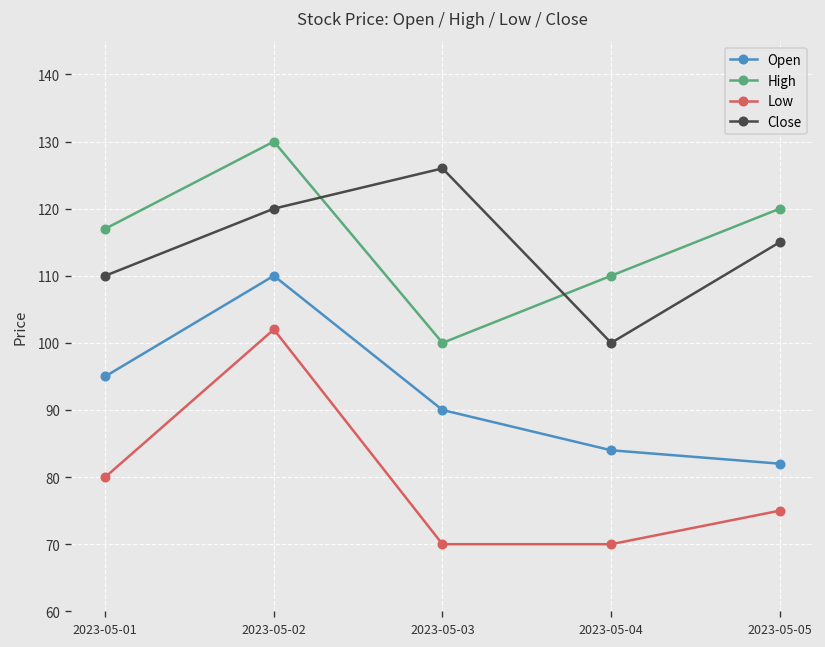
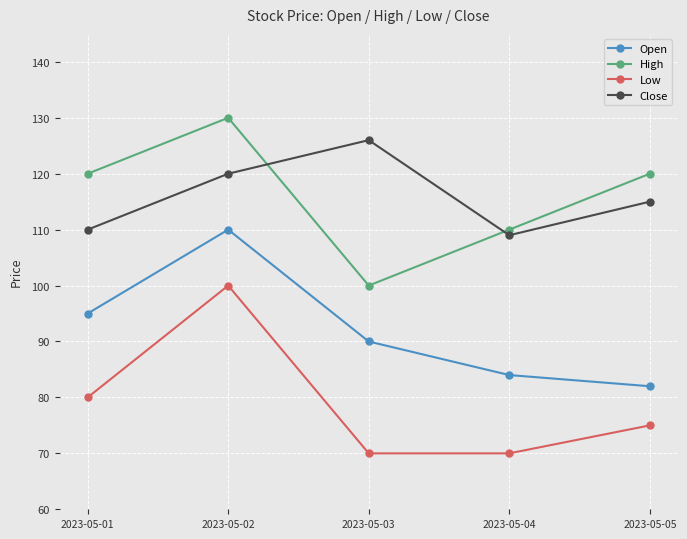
  {
    "Open": {
      "2023-05-01": 95,
      "2023-05-02": 110,
      "2023-05-03": 90,
      "2023-05-04": 84,
      "2023-05-05": 82
    },
    "High": {
-     "2023-05-01": 117,
+     "2023-05-01": 120,
      "2023-05-02": 130,
      "2023-05-03": 100,
      "2023-05-04": 110,
      "2023-05-05": 120
    },
    "Low": {
      "2023-05-01": 80,
-     "2023-05-02": 102,
+     "2023-05-02": 100,
      "2023-05-03": 70,
      "2023-05-04": 70,
      "2023-05-05": 75
    },
    "Close": {
      "2023-05-01": 110,
      "2023-05-02": 120,
      "2023-05-03": 126,
-     "2023-05-04": 100,
+     "2023-05-04": 109,
      "2023-05-05": 115
    }
  }
